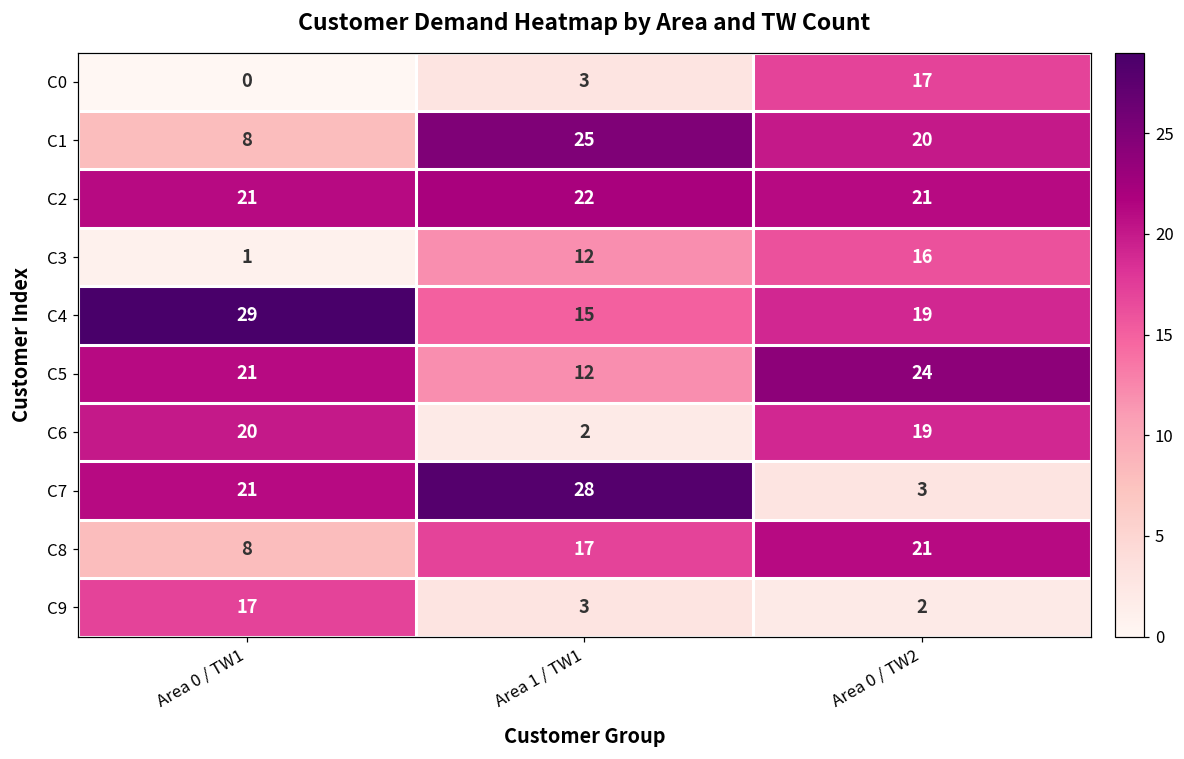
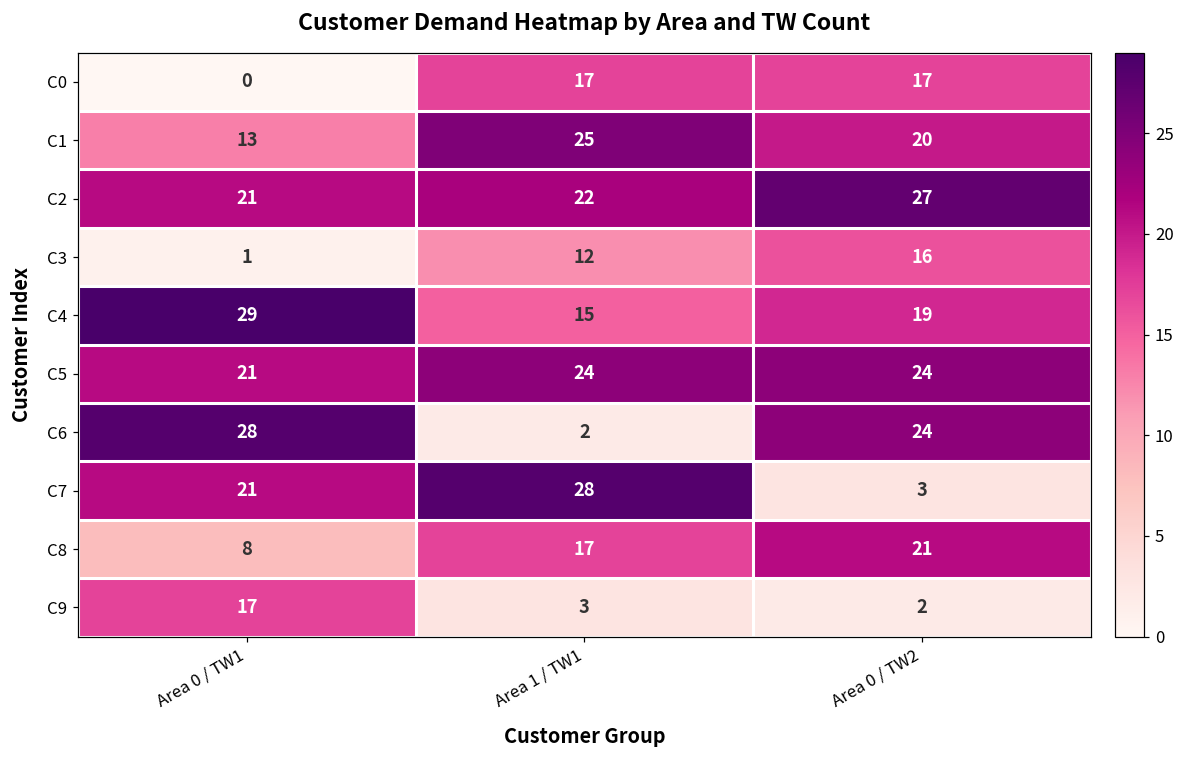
  {
    "C0": {
      "Area 0 / TW1": 0,
-     "Area 1 / TW1": 3,
+     "Area 1 / TW1": 17,
      "Area 0 / TW2": 17
    },
    "C1": {
-     "Area 0 / TW1": 8,
+     "Area 0 / TW1": 13,
      "Area 1 / TW1": 25,
      "Area 0 / TW2": 20
    },
    "C2": {
      "Area 0 / TW1": 21,
      "Area 1 / TW1": 22,
-     "Area 0 / TW2": 21
+     "Area 0 / TW2": 27
    },
    "C3": {
      "Area 0 / TW1": 1,
      "Area 1 / TW1": 12,
      "Area 0 / TW2": 16
    },
    "C4": {
      "Area 0 / TW1": 29,
      "Area 1 / TW1": 15,
      "Area 0 / TW2": 19
    },
    "C5": {
      "Area 0 / TW1": 21,
-     "Area 1 / TW1": 12,
+     "Area 1 / TW1": 24,
      "Area 0 / TW2": 24
    },
    "C6": {
-     "Area 0 / TW1": 20,
+     "Area 0 / TW1": 28,
      "Area 1 / TW1": 2,
-     "Area 0 / TW2": 19
+     "Area 0 / TW2": 24
    },
    "C7": {
      "Area 0 / TW1": 21,
      "Area 1 / TW1": 28,
      "Area 0 / TW2": 3
    },
    "C8": {
      "Area 0 / TW1": 8,
      "Area 1 / TW1": 17,
      "Area 0 / TW2": 21
    },
    "C9": {
      "Area 0 / TW1": 17,
      "Area 1 / TW1": 3,
      "Area 0 / TW2": 2
    }
  }
